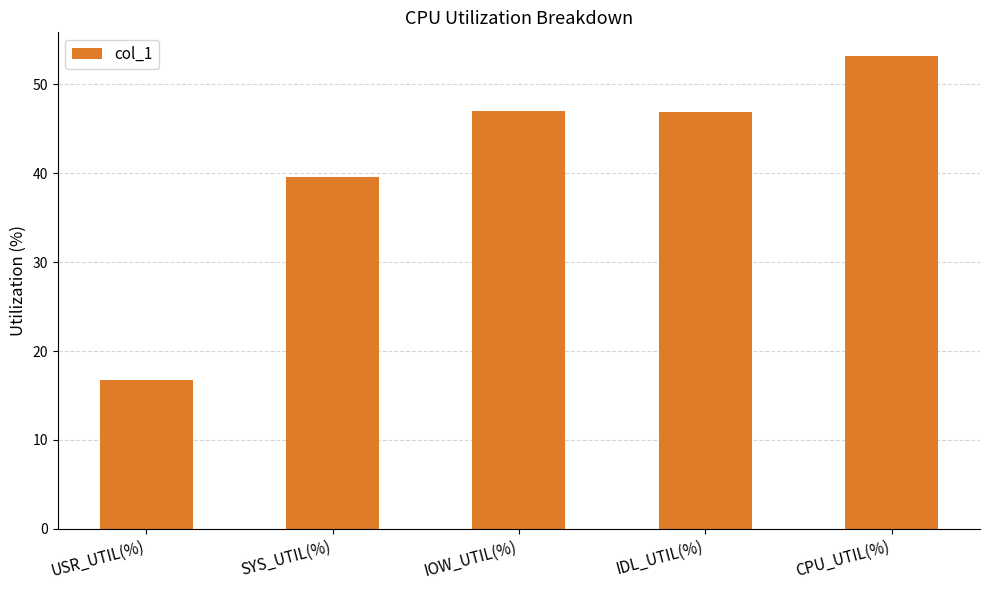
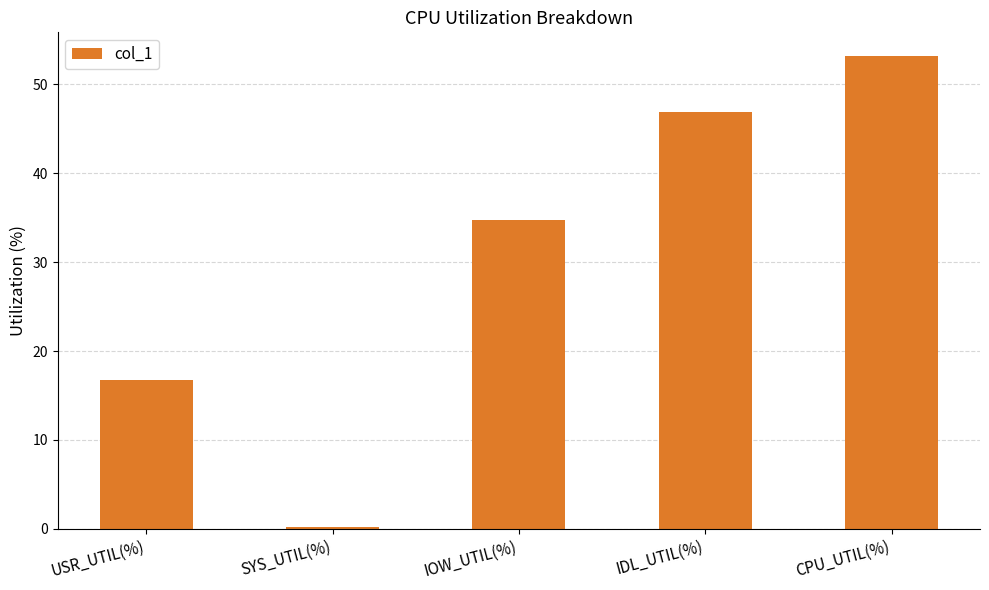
  {
    "USR_UTIL(%)": 17,
-   "SYS_UTIL(%)": 40,
-   "IOW_UTIL(%)": 47,
+   "SYS_UTIL(%)": 0,
+   "IOW_UTIL(%)": 35,
    "IDL_UTIL(%)": 47,
    "CPU_UTIL(%)": 53
  }
